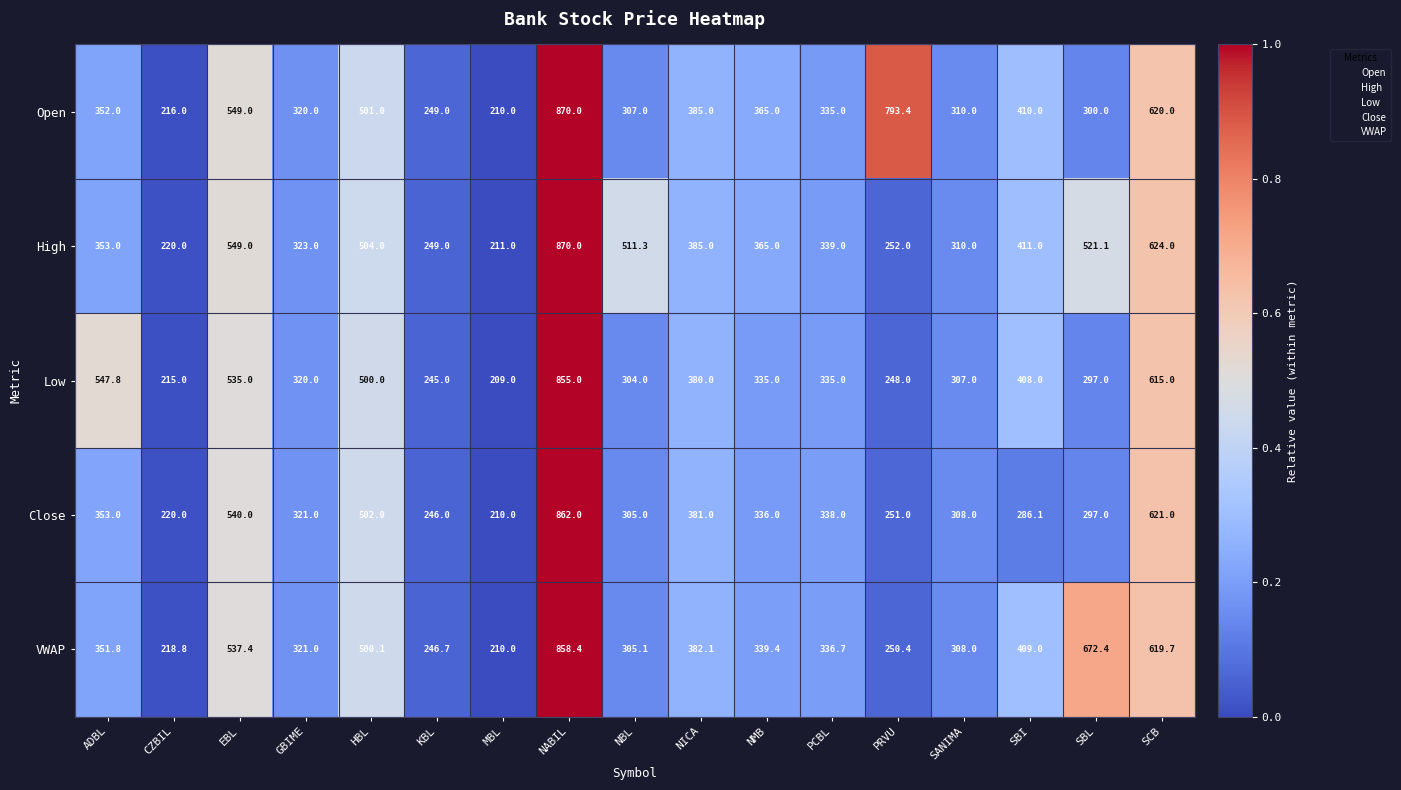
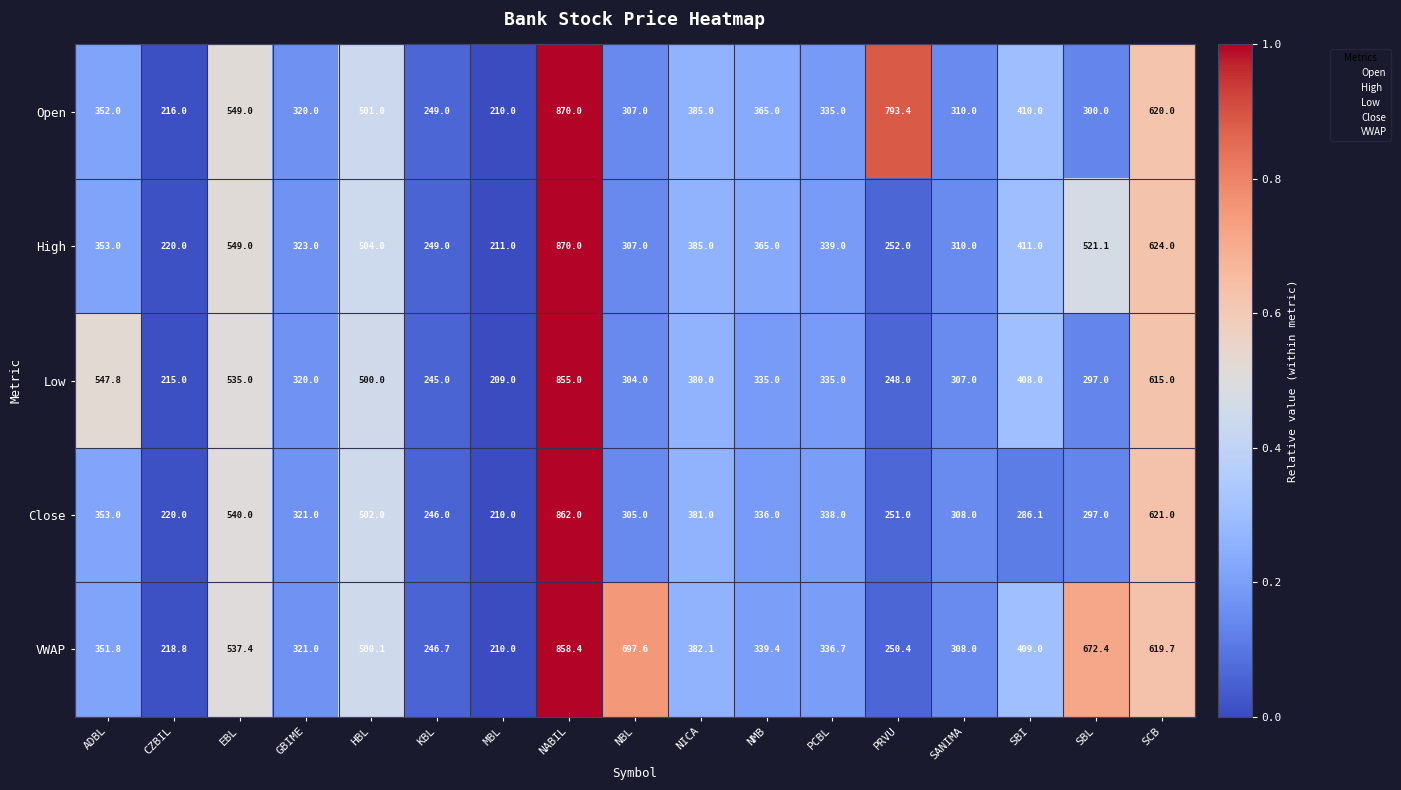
  {
    "Open": {
      "ADBL": 352.0,
      "CZBIL": 216.0,
      "EBL": 549.0,
      "GBIME": 320.0,
      "HBL": 501.0,
      "KBL": 249.0,
      "MBL": 210.0,
      "NABIL": 870.0,
      "NBL": 307.0,
      "NICA": 385.0,
      "NMB": 365.0,
      "PCBL": 335.0,
      "PRVU": 793.4,
      "SANIMA": 310.0,
      "SBI": 410.0,
      "SBL": 300.0,
      "SCB": 620.0
    },
    "High": {
      "ADBL": 353.0,
      "CZBIL": 220.0,
      "EBL": 549.0,
      "GBIME": 323.0,
      "HBL": 504.0,
      "KBL": 249.0,
      "MBL": 211.0,
      "NABIL": 870.0,
-     "NBL": 511.3,
+     "NBL": 307.0,
      "NICA": 385.0,
      "NMB": 365.0,
      "PCBL": 339.0,
      "PRVU": 252.0,
      "SANIMA": 310.0,
      "SBI": 411.0,
      "SBL": 521.1,
      "SCB": 624.0
    },
    "Low": {
      "ADBL": 547.8,
      "CZBIL": 215.0,
      "EBL": 535.0,
      "GBIME": 320.0,
      "HBL": 500.0,
      "KBL": 245.0,
      "MBL": 209.0,
      "NABIL": 855.0,
      "NBL": 304.0,
      "NICA": 380.0,
      "NMB": 335.0,
      "PCBL": 335.0,
      "PRVU": 248.0,
      "SANIMA": 307.0,
      "SBI": 408.0,
      "SBL": 297.0,
      "SCB": 615.0
    },
    "Close": {
      "ADBL": 353.0,
      "CZBIL": 220.0,
      "EBL": 540.0,
      "GBIME": 321.0,
      "HBL": 502.0,
      "KBL": 246.0,
      "MBL": 210.0,
      "NABIL": 862.0,
      "NBL": 305.0,
      "NICA": 381.0,
      "NMB": 336.0,
      "PCBL": 338.0,
      "PRVU": 251.0,
      "SANIMA": 308.0,
      "SBI": 286.1,
      "SBL": 297.0,
      "SCB": 621.0
    },
    "VWAP": {
      "ADBL": 351.8,
      "CZBIL": 218.8,
      "EBL": 537.4,
      "GBIME": 321.0,
      "HBL": 500.1,
      "KBL": 246.7,
      "MBL": 210.0,
      "NABIL": 858.4,
-     "NBL": 305.1,
+     "NBL": 697.6,
      "NICA": 382.1,
      "NMB": 339.4,
      "PCBL": 336.7,
      "PRVU": 250.4,
      "SANIMA": 308.0,
      "SBI": 409.0,
      "SBL": 672.4,
      "SCB": 619.7
    }
  }
